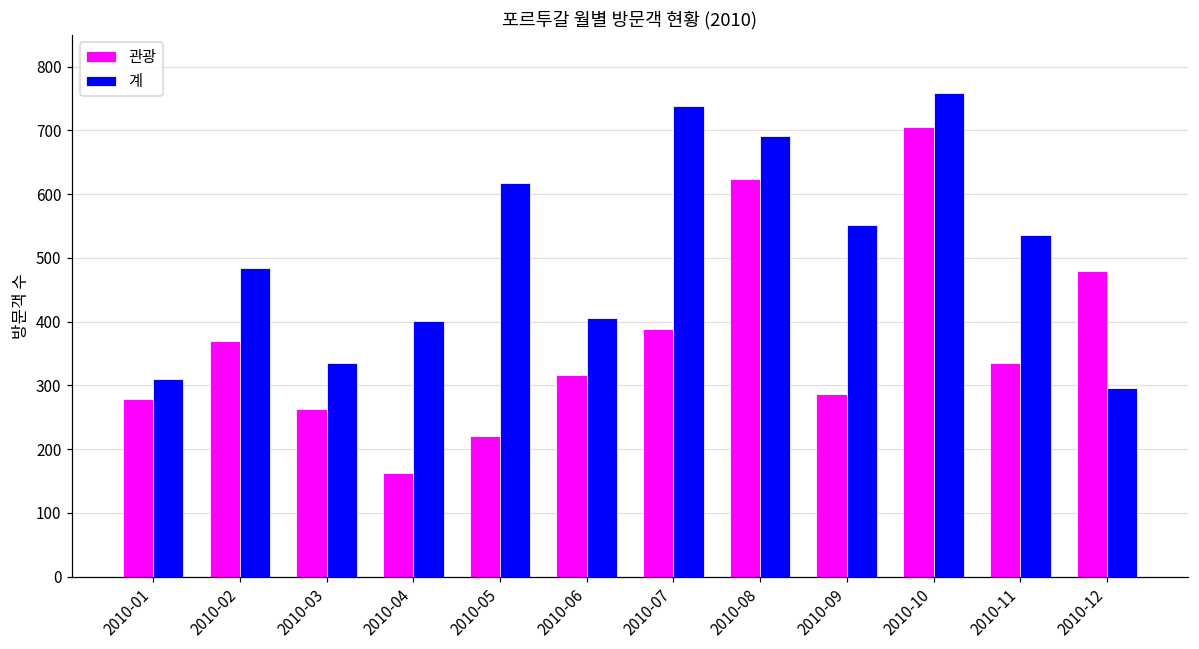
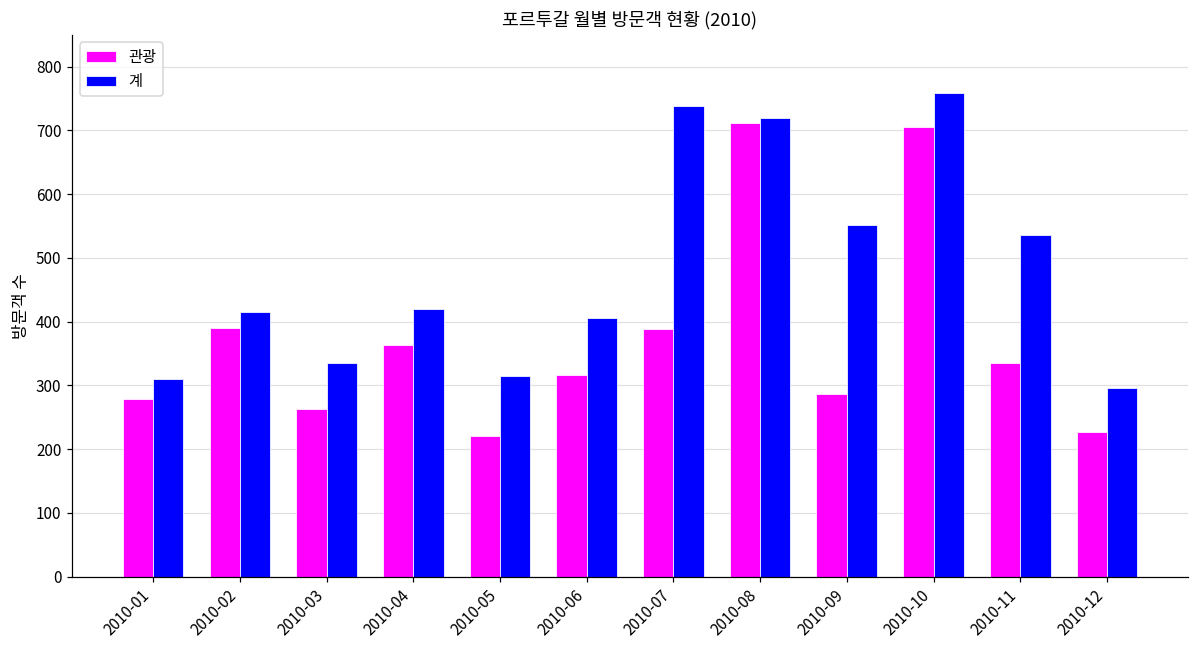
  {
    "관광": {
      "2010-01": 280,
-     "2010-02": 370,
+     "2010-02": 390,
      "2010-03": 260,
-     "2010-04": 160,
+     "2010-04": 360,
      "2010-05": 220,
      "2010-06": 320,
      "2010-07": 390,
-     "2010-08": 620,
+     "2010-08": 710,
      "2010-09": 290,
      "2010-10": 710,
      "2010-11": 340,
-     "2010-12": 480
+     "2010-12": 230
    },
    "계": {
      "2010-01": 310,
-     "2010-02": 480,
+     "2010-02": 420,
      "2010-03": 340,
-     "2010-04": 400,
-     "2010-05": 620,
+     "2010-04": 420,
+     "2010-05": 310,
      "2010-06": 410,
      "2010-07": 740,
-     "2010-08": 690,
+     "2010-08": 720,
      "2010-09": 550,
      "2010-10": 760,
      "2010-11": 540,
      "2010-12": 300
    }
  }
